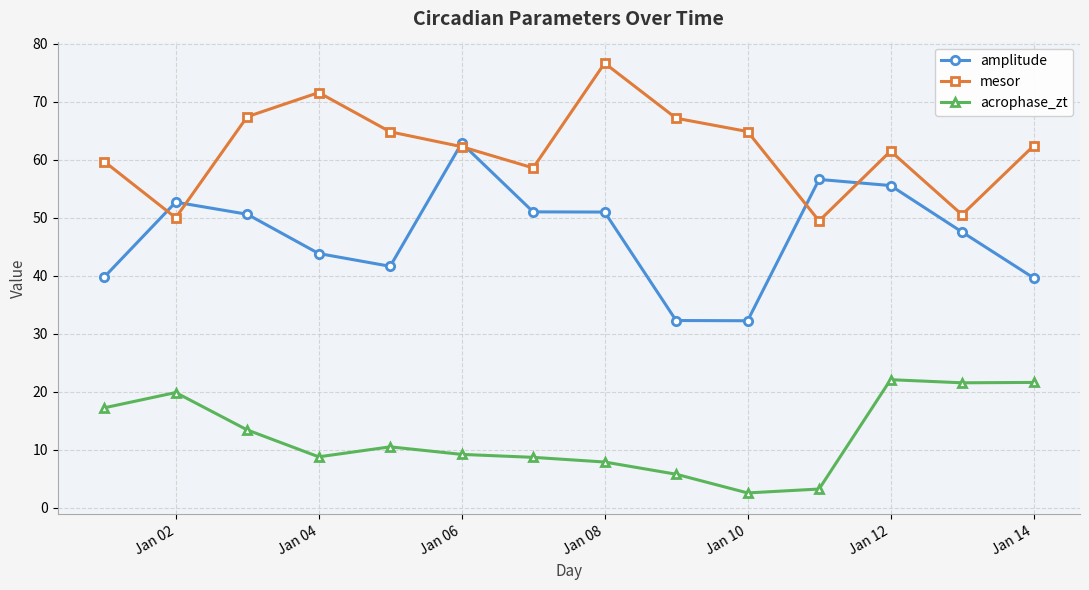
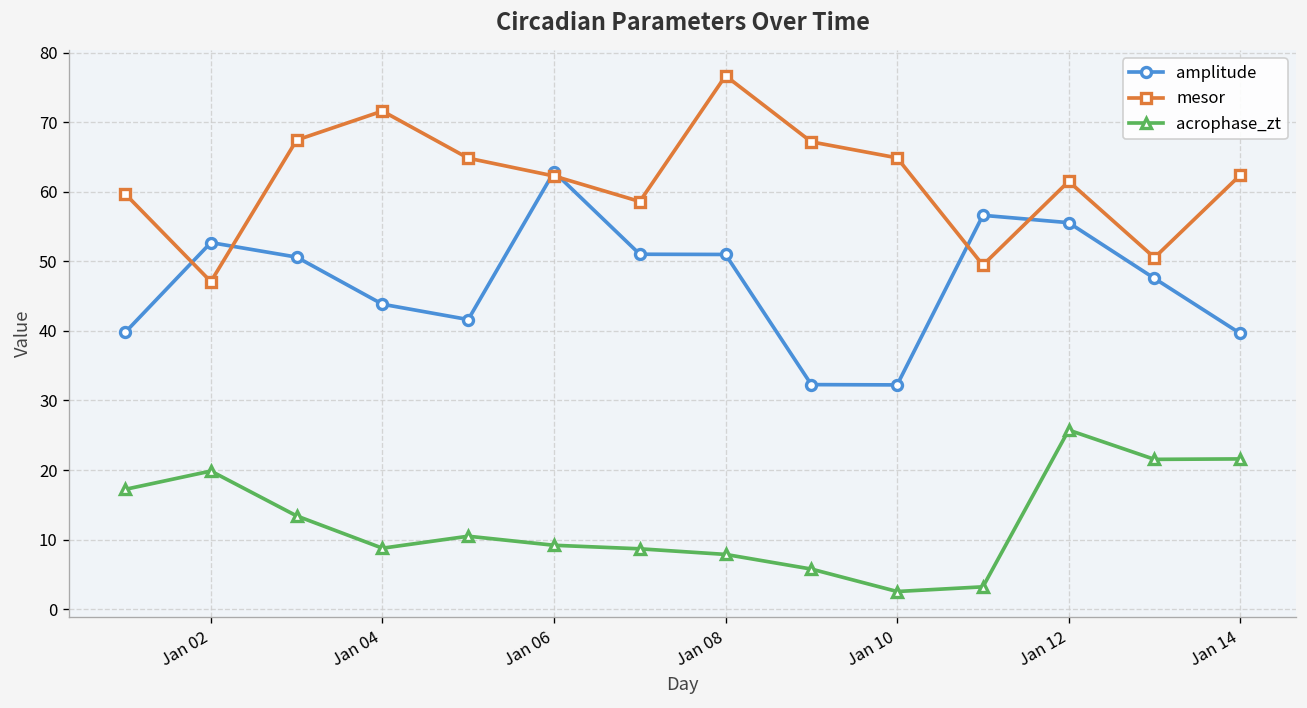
  {
    "amplitude": {
      "Jan 02": 53,
      "Jan 04": 44,
      "Jan 06": 63,
      "Jan 08": 51,
      "Jan 10": 32,
      "Jan 12": 56,
      "Jan 14": 40
    },
    "mesor": {
-     "Jan 02": 50,
+     "Jan 02": 47,
      "Jan 04": 72,
      "Jan 06": 62,
      "Jan 08": 77,
      "Jan 10": 65,
      "Jan 12": 61,
      "Jan 14": 62
    },
    "acrophase_zt": {
      "Jan 02": 20,
      "Jan 04": 9,
      "Jan 06": 9,
      "Jan 08": 8,
      "Jan 10": 3,
-     "Jan 12": 22,
+     "Jan 12": 26,
      "Jan 14": 22
    }
  }
